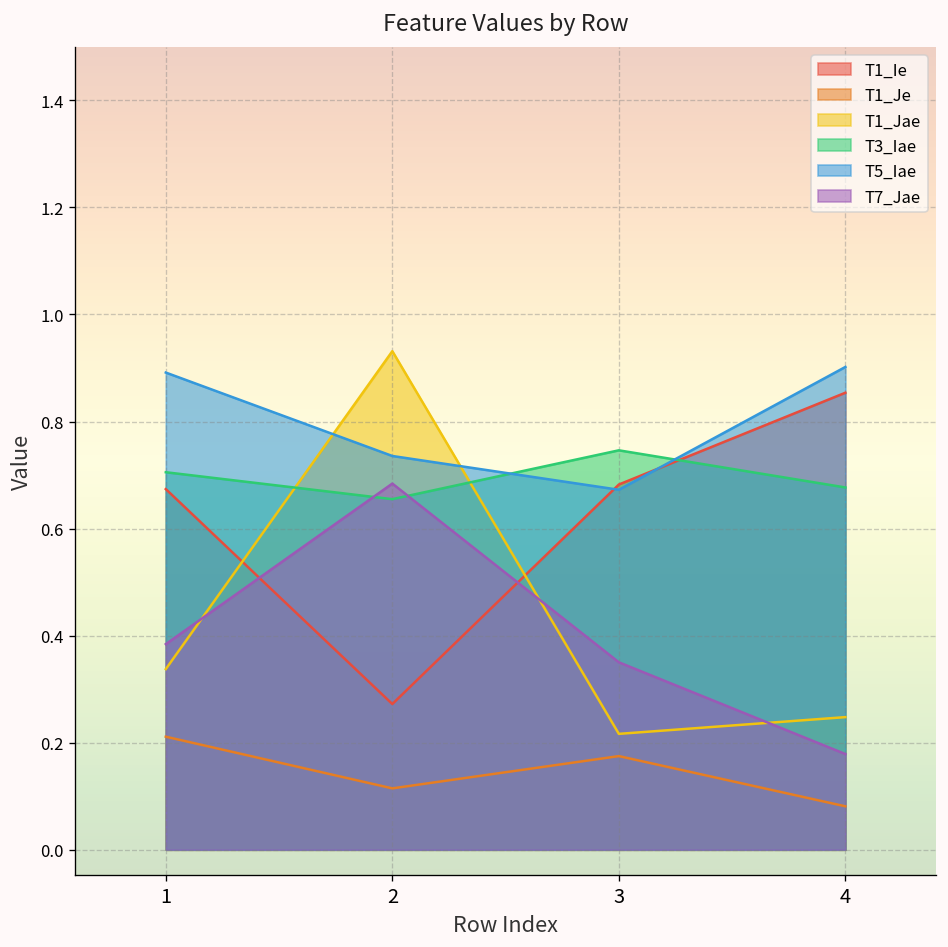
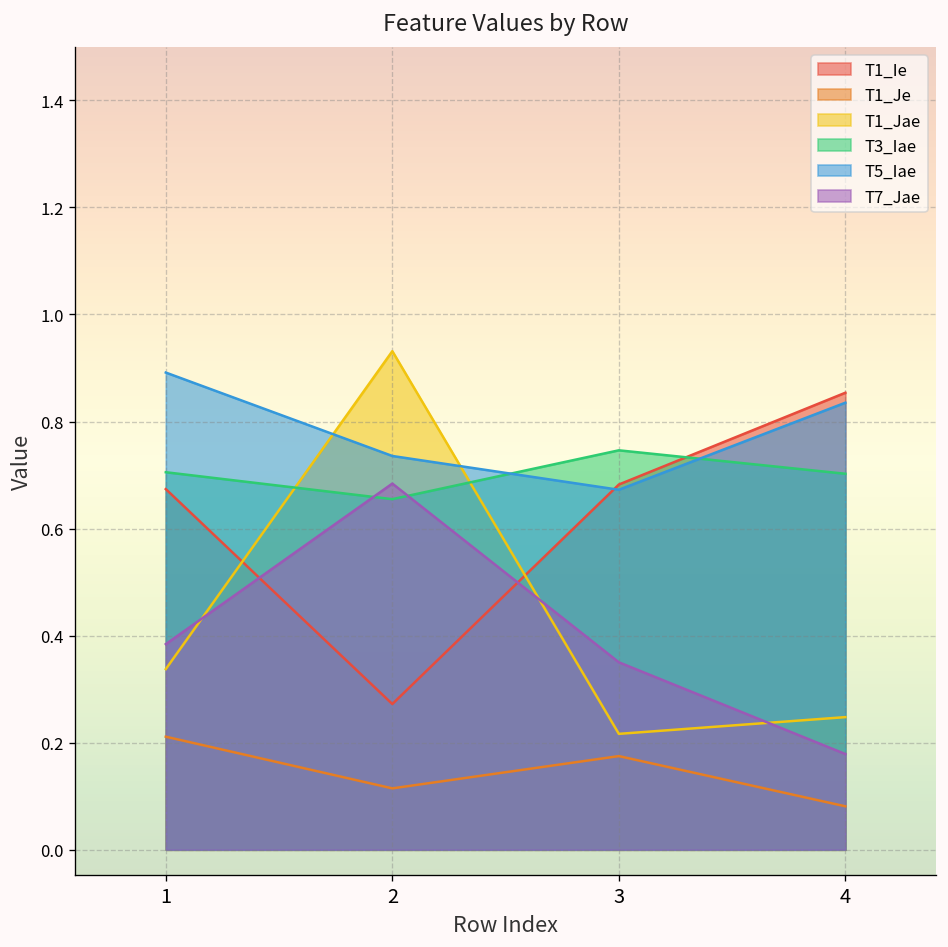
  {
    "T1_Jae": {
      "1": 0.34,
      "2": 0.93,
      "3": 0.22,
      "4": 0.25
    },
    "T3_Iae": {
      "1": 0.71,
      "2": 0.65,
      "3": 0.75,
-     "4": 0.68
+     "4": 0.70
    },
    "T5_Iae": {
      "1": 0.89,
      "2": 0.74,
      "3": 0.67,
-     "4": 0.90
+     "4": 0.84
    },
    "T7_Jae": {
      "1": 0.38,
      "2": 0.68,
      "3": 0.35,
      "4": 0.18
    }
  }
